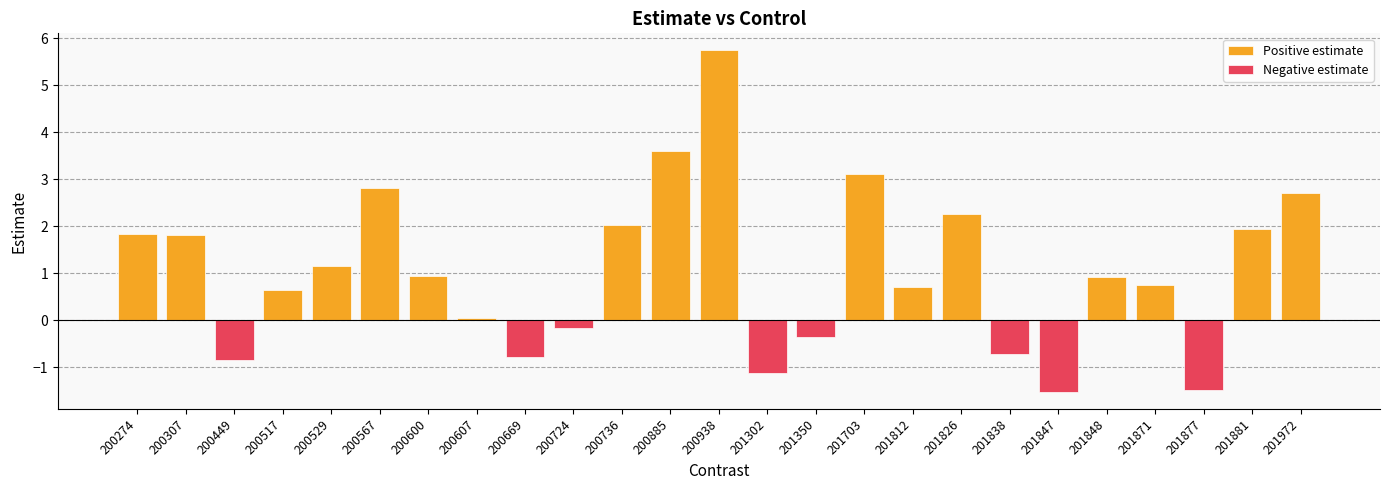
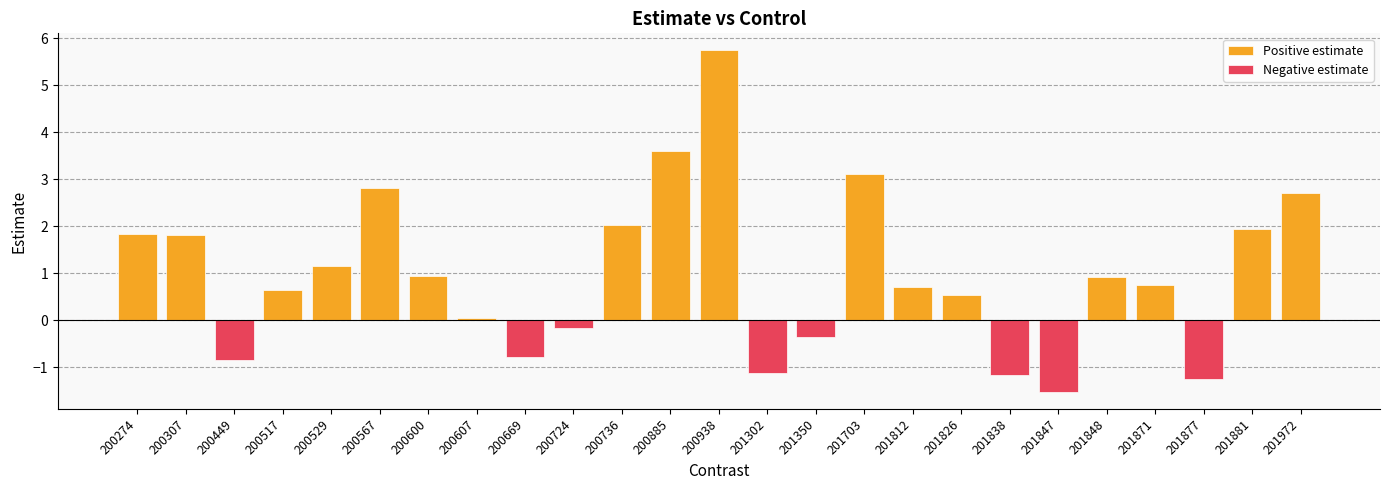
  {
    "Positive estimate": {
      "200274": 1.8,
      "200307": 1.8,
      "200449": 0.0,
      "200517": 0.6,
      "200529": 1.1,
      "200567": 2.8,
      "200600": 0.9,
      "200669": 0.0,
      "200724": 0.0,
      "200736": 2.0,
      "200885": 3.6,
      "200938": 5.7,
      "201302": 0.0,
      "201350": 0.0,
      "201703": 3.1,
      "201812": 0.7,
-     "201826": 2.3,
+     "201826": 0.5,
      "201838": 0.0,
      "201847": 0.0,
      "201848": 0.9,
      "201871": 0.7,
      "201877": 0.0,
      "201881": 1.9,
      "201972": 2.7
    },
    "Negative estimate": {
      "200274": 0.0,
      "200307": 0.0,
      "200449": -0.9,
      "200517": 0.0,
      "200529": 0.0,
      "200567": 0.0,
      "200600": 0.0,
      "200607": 0.0,
      "200669": -0.8,
      "200724": -0.2,
      "200736": 0.0,
      "200885": 0.0,
      "200938": 0.0,
      "201302": -1.1,
      "201350": -0.4,
      "201703": 0.0,
      "201812": 0.0,
      "201826": 0.0,
-     "201838": -0.7,
+     "201838": -1.2,
      "201847": -1.5,
      "201848": 0.0,
      "201871": 0.0,
-     "201877": -1.5,
+     "201877": -1.2,
      "201881": 0.0,
      "201972": 0.0
    }
  }
